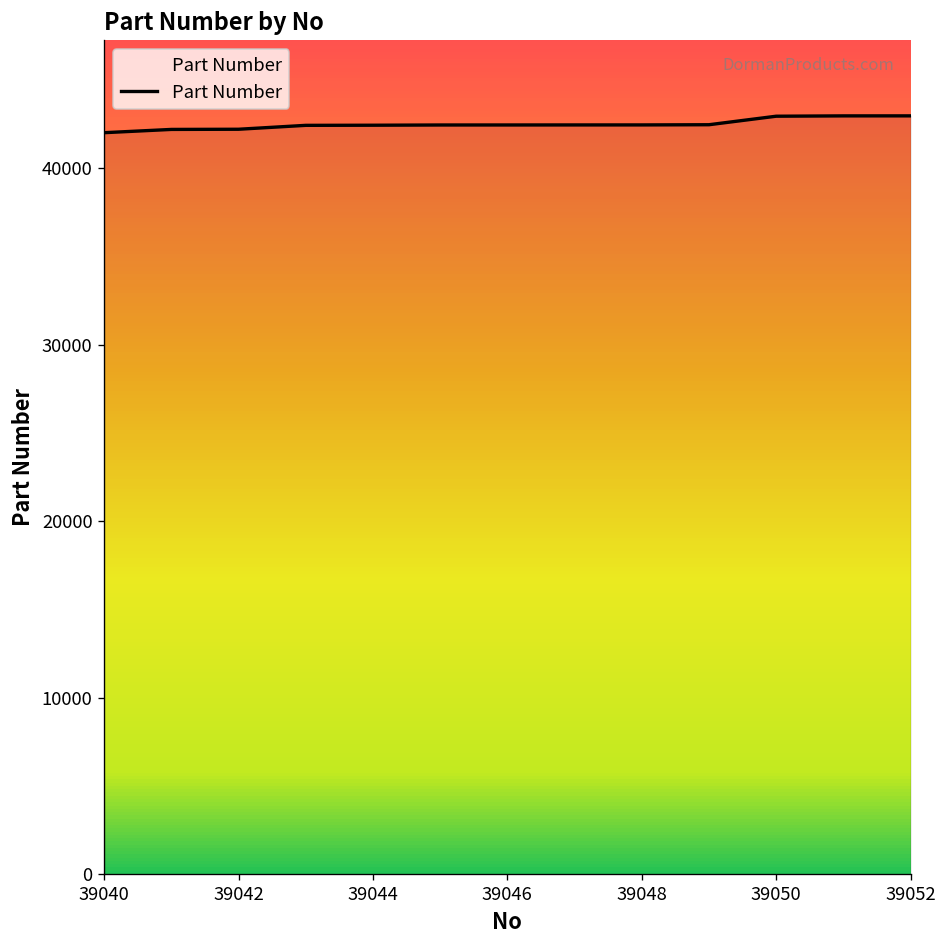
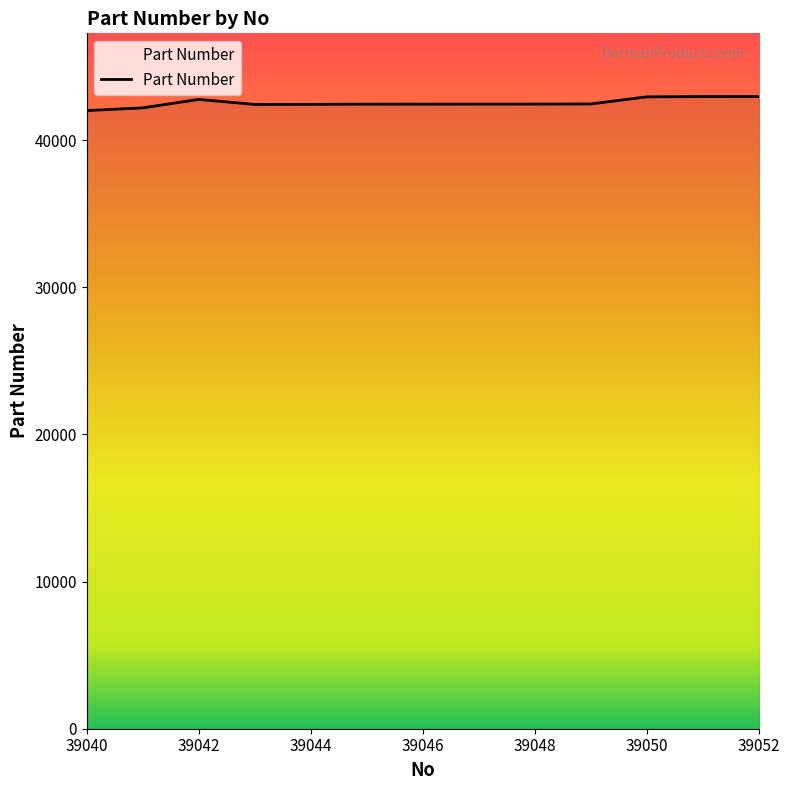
  {
    "39040": 42000,
-   "39042": 42200,
+   "39042": 42800,
    "39044": 42400,
    "39046": 42400,
    "39048": 42400,
    "39050": 42900,
    "39052": 43000
  }
